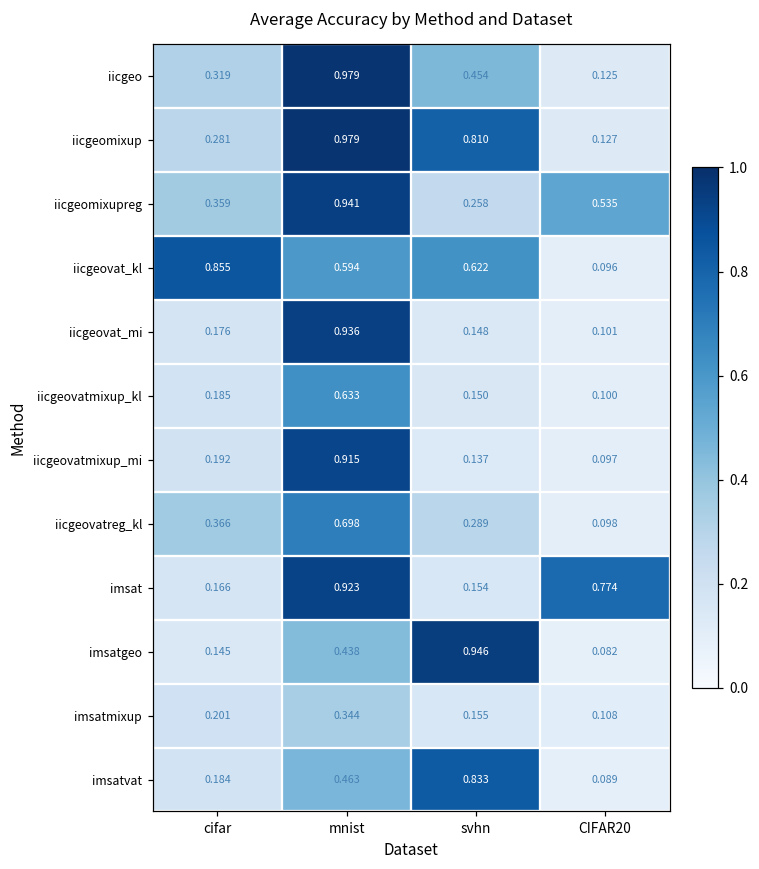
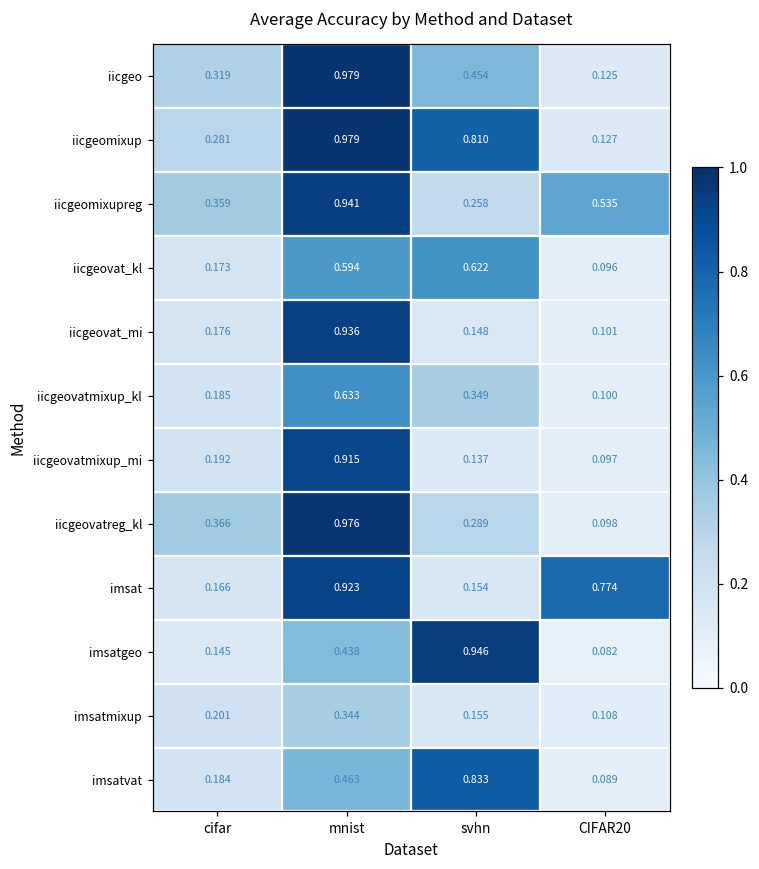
  {
    "iicgeo": {
      "cifar": 0.319,
      "mnist": 0.979,
      "svhn": 0.454,
      "CIFAR20": 0.125
    },
    "iicgeomixup": {
      "cifar": 0.281,
      "mnist": 0.979,
      "svhn": 0.810,
      "CIFAR20": 0.127
    },
    "iicgeomixupreg": {
      "cifar": 0.359,
      "mnist": 0.941,
      "svhn": 0.258,
      "CIFAR20": 0.535
    },
    "iicgeovat_kl": {
-     "cifar": 0.855,
+     "cifar": 0.173,
      "mnist": 0.594,
      "svhn": 0.622,
      "CIFAR20": 0.096
    },
    "iicgeovat_mi": {
      "cifar": 0.176,
      "mnist": 0.936,
      "svhn": 0.148,
      "CIFAR20": 0.101
    },
    "iicgeovatmixup_kl": {
      "cifar": 0.185,
      "mnist": 0.633,
-     "svhn": 0.150,
+     "svhn": 0.349,
      "CIFAR20": 0.100
    },
    "iicgeovatmixup_mi": {
      "cifar": 0.192,
      "mnist": 0.915,
      "svhn": 0.137,
      "CIFAR20": 0.097
    },
    "iicgeovatreg_kl": {
      "cifar": 0.366,
-     "mnist": 0.698,
+     "mnist": 0.976,
      "svhn": 0.289,
      "CIFAR20": 0.098
    },
    "imsat": {
      "cifar": 0.166,
      "mnist": 0.923,
      "svhn": 0.154,
      "CIFAR20": 0.774
    },
    "imsatgeo": {
      "cifar": 0.145,
      "mnist": 0.438,
      "svhn": 0.946,
      "CIFAR20": 0.082
    },
    "imsatmixup": {
      "cifar": 0.201,
      "mnist": 0.344,
      "svhn": 0.155,
      "CIFAR20": 0.108
    },
    "imsatvat": {
      "cifar": 0.184,
      "mnist": 0.463,
      "svhn": 0.833,
      "CIFAR20": 0.089
    }
  }
